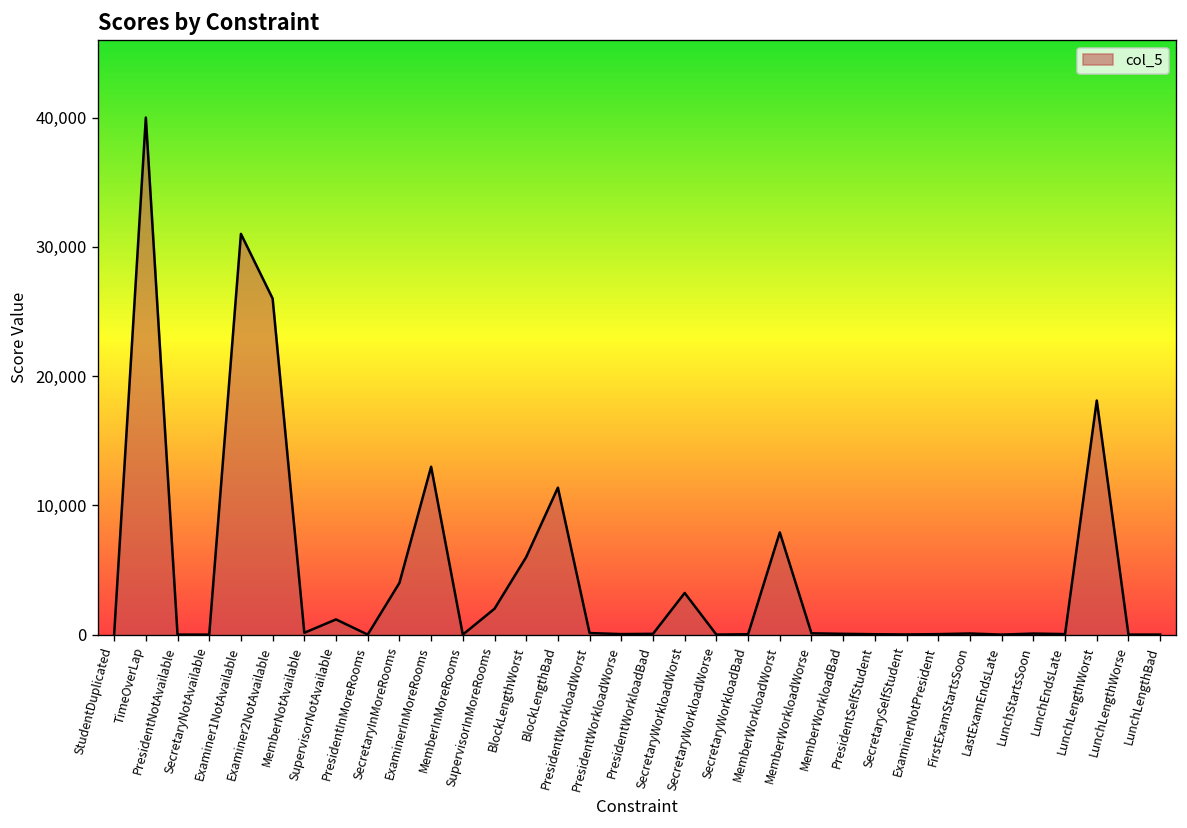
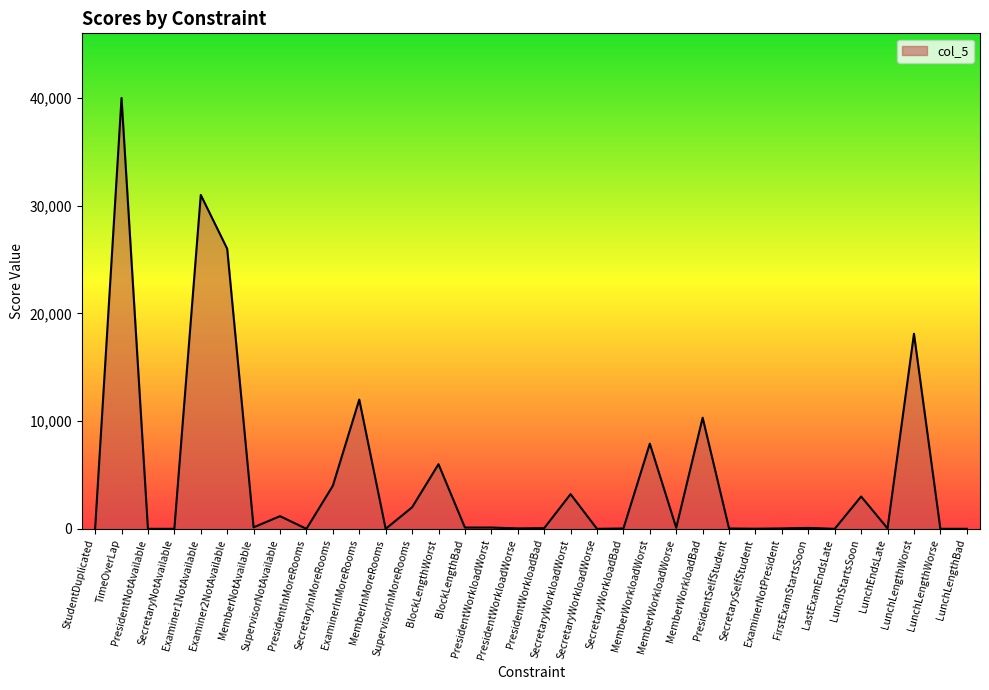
  {
    "StudentDuplicated": "0",
    "TimeOverLap": "40,000",
    "PresidentNotAvailable": "0",
    "SecretaryNotAvailable": "0",
    "Examiner1NotAvailable": "31,000",
    "Examiner2NotAvailable": "26,000",
    "MemberNotAvailable": "100",
    "SupervisorNotAvailable": "1,200",
    "PresidentInMoreRooms": "0",
    "SecretaryInMoreRooms": "4,000",
-   "ExaminerInMoreRooms": "13,000",
+   "ExaminerInMoreRooms": "12,000",
    "MemberInMoreRooms": "0",
    "SupervisorInMoreRooms": "2,000",
    "BlockLengthWorst": "6,000",
-   "BlockLengthBad": "11,400",
+   "BlockLengthBad": "100",
    "PresidentWorkloadWorst": "100",
    "PresidentWorkloadWorse": "0",
    "PresidentWorkloadBad": "100",
    "SecretaryWorkloadWorst": "3,200",
    "SecretaryWorkloadWorse": "0",
    "SecretaryWorkloadBad": "0",
    "MemberWorkloadWorst": "7,900",
    "MemberWorkloadWorse": "100",
-   "MemberWorkloadBad": "100",
+   "MemberWorkloadBad": "10,300",
    "PresidentSelfStudent": "0",
    "SecretarySelfStudent": "0",
    "ExaminerNotPresident": "0",
    "FirstExamStartsSoon": "100",
    "LastExamEndsLate": "0",
-   "LunchStartsSoon": "100",
+   "LunchStartsSoon": "3,000",
    "LunchEndsLate": "0",
    "LunchLengthWorst": "18,100",
    "LunchLengthWorse": "0",
    "LunchLengthBad": "0"
  }
